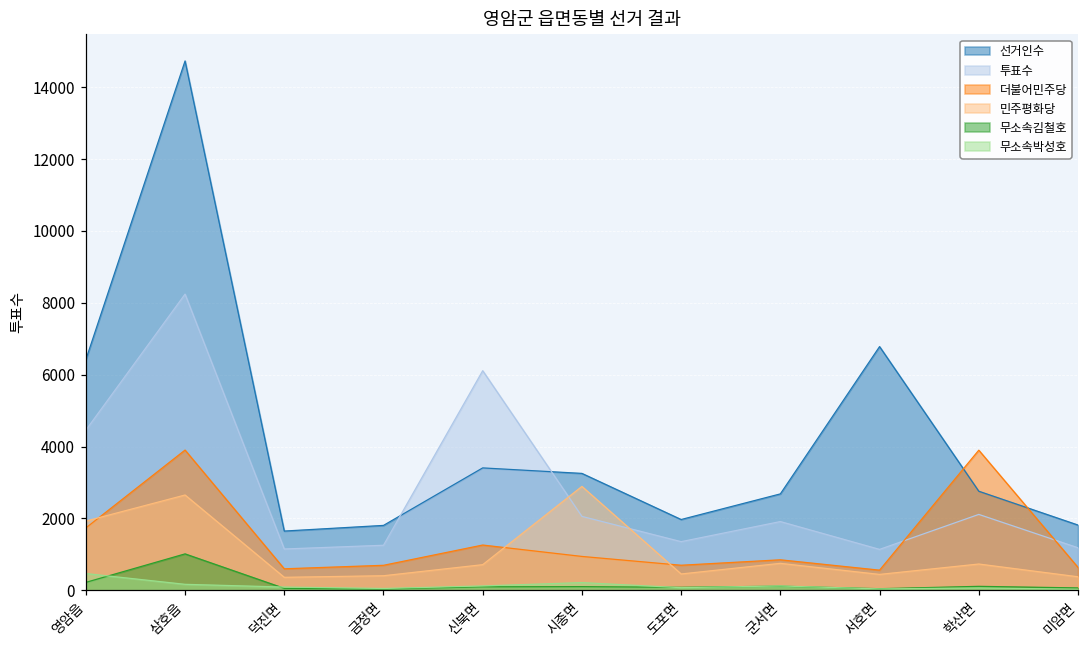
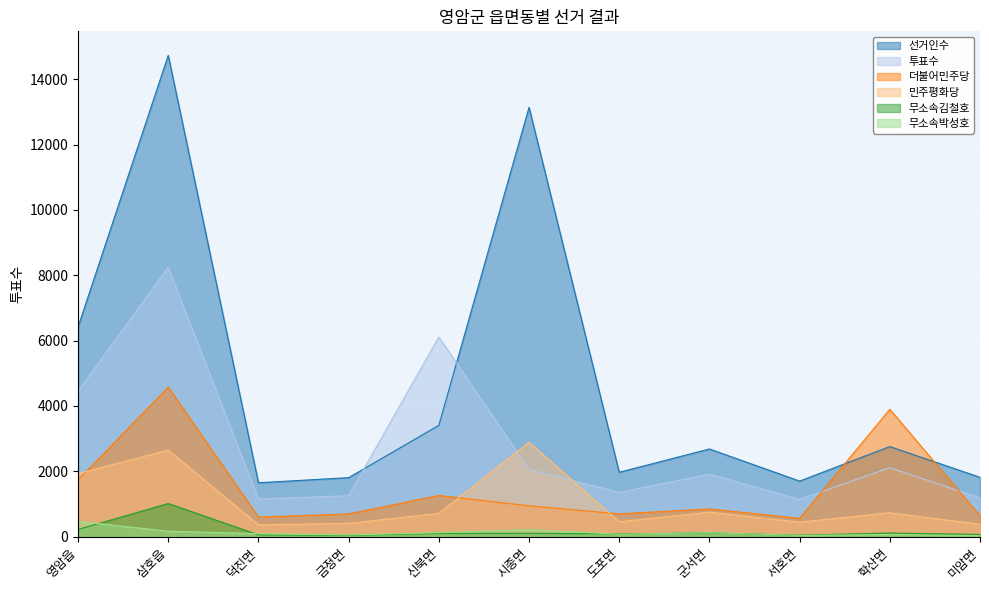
  {
    "선거인수": {
      "영암읍": 6400,
      "삼호읍": 14700,
      "덕진면": 1700,
      "금정면": 1800,
      "신북면": 3400,
-     "시종면": 3300,
+     "시종면": 13100,
      "도포면": 2000,
      "군서면": 2700,
-     "서호면": 6800,
+     "서호면": 1700,
      "학산면": 2800,
      "미암면": 1800
    },
    "투표수": {
      "영암읍": 4500,
      "삼호읍": 8200,
      "덕진면": 1200,
      "금정면": 1300,
      "신북면": 6100,
      "시종면": 2100,
      "도포면": 1400,
      "군서면": 1900,
      "서호면": 1100,
      "학산면": 2100,
      "미암면": 1200
    },
    "더불어민주당": {
      "영암읍": 1700,
-     "삼호읍": 3900,
+     "삼호읍": 4600,
      "덕진면": 600,
      "금정면": 700,
      "신북면": 1300,
      "시종면": 900,
      "도포면": 700,
      "군서면": 900,
      "서호면": 600,
      "학산면": 3900,
      "미암면": 600
    },
    "민주평화당": {
      "영암읍": 1900,
      "삼호읍": 2700,
      "덕진면": 400,
      "금정면": 400,
      "신북면": 700,
      "시종면": 2900,
      "도포면": 500,
      "군서면": 800,
      "서호면": 400,
      "학산면": 700,
      "미암면": 400
    },
    "무소속김철호": {
      "영암읍": 200,
      "삼호읍": 1000,
      "시종면": 100
    },
    "무소속박성호": {
      "영암읍": 500,
      "삼호읍": 200,
      "시종면": 200
    }
  }
